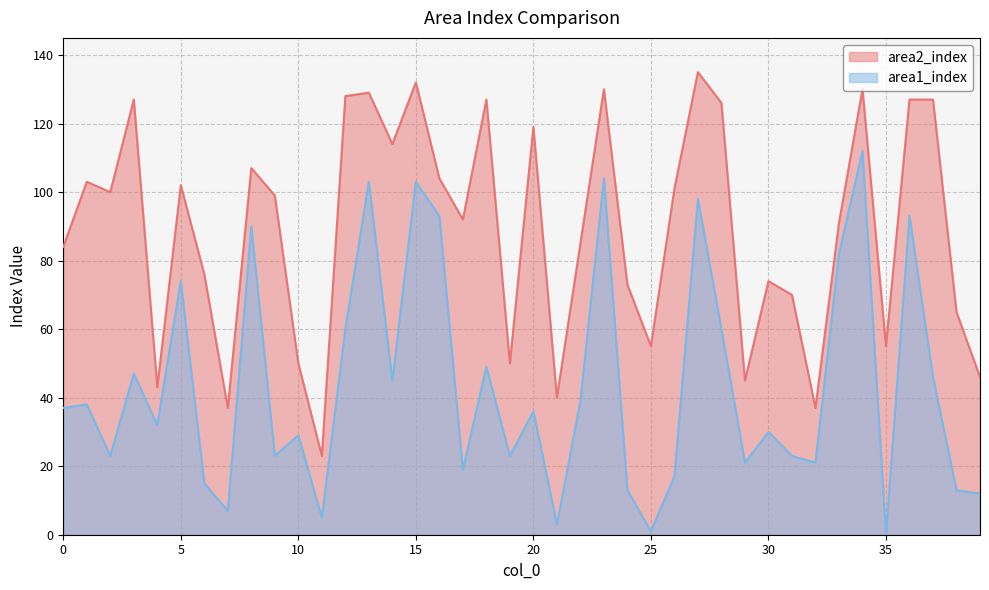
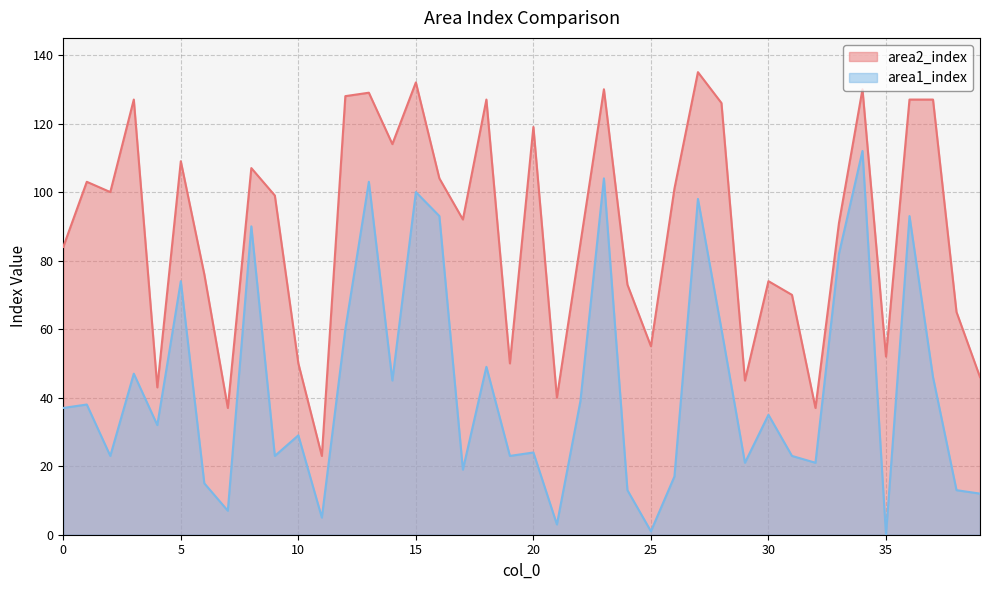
  {
    "area2_index": {
      "0": 84,
-     "5": 102,
+     "5": 109,
      "10": 50,
      "15": 132,
      "20": 119,
      "25": 55,
      "30": 74,
-     "35": 55
+     "35": 52
    },
    "area1_index": {
      "0": 37,
      "5": 74,
      "10": 29,
-     "15": 103,
-     "20": 36,
+     "15": 100,
+     "20": 24,
      "25": 1,
-     "30": 30,
+     "30": 35,
      "35": 0
    }
  }
